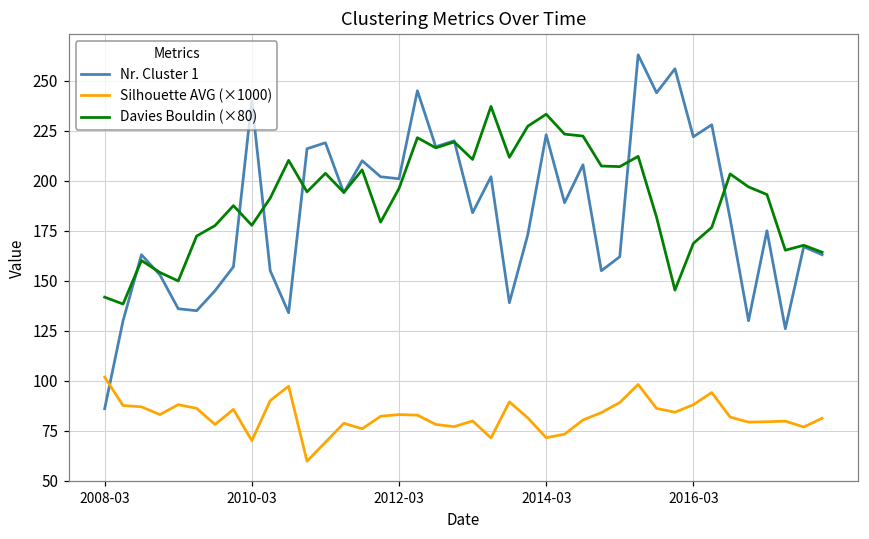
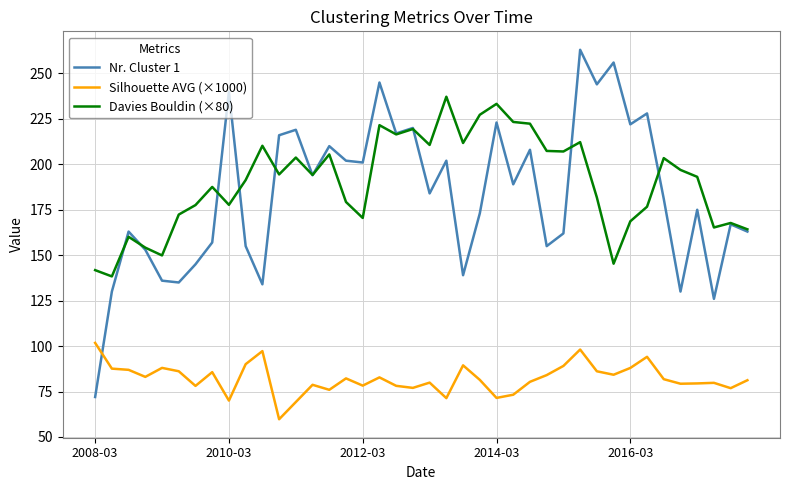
  {
    "Nr. Cluster 1": {
-     "2008-03": 86,
+     "2008-03": 72,
      "2012-03": 201,
      "2014-03": 223,
      "2016-03": 222
    },
    "Silhouette AVG (×1000)": {
      "2008-03": 102,
      "2010-03": 70,
-     "2012-03": 83,
+     "2012-03": 78,
      "2014-03": 71,
      "2016-03": 88
    },
    "Davies Bouldin (×80)": {
      "2008-03": 142,
      "2010-03": 178,
-     "2012-03": 196,
+     "2012-03": 171,
      "2014-03": 233,
      "2016-03": 169
    }
  }
